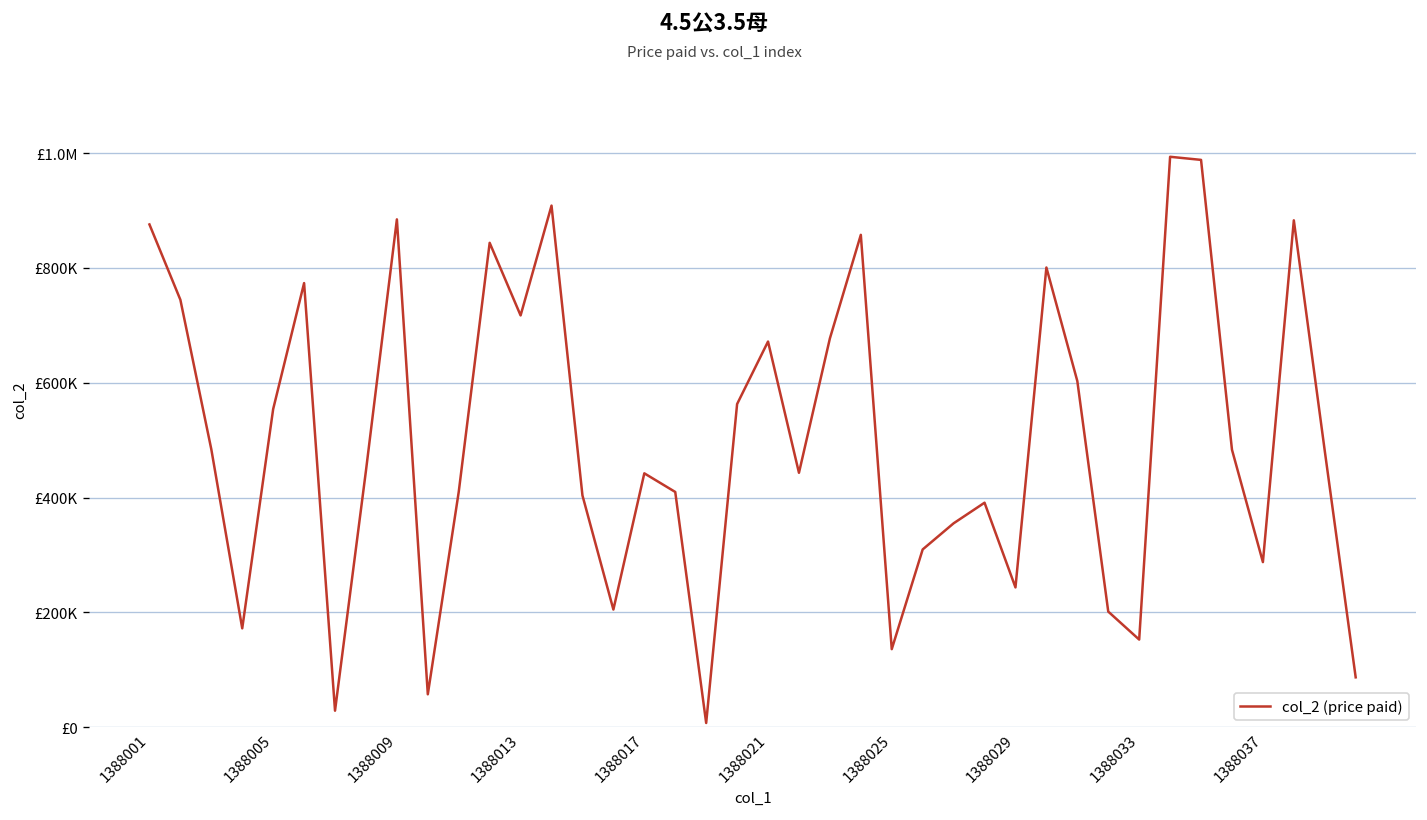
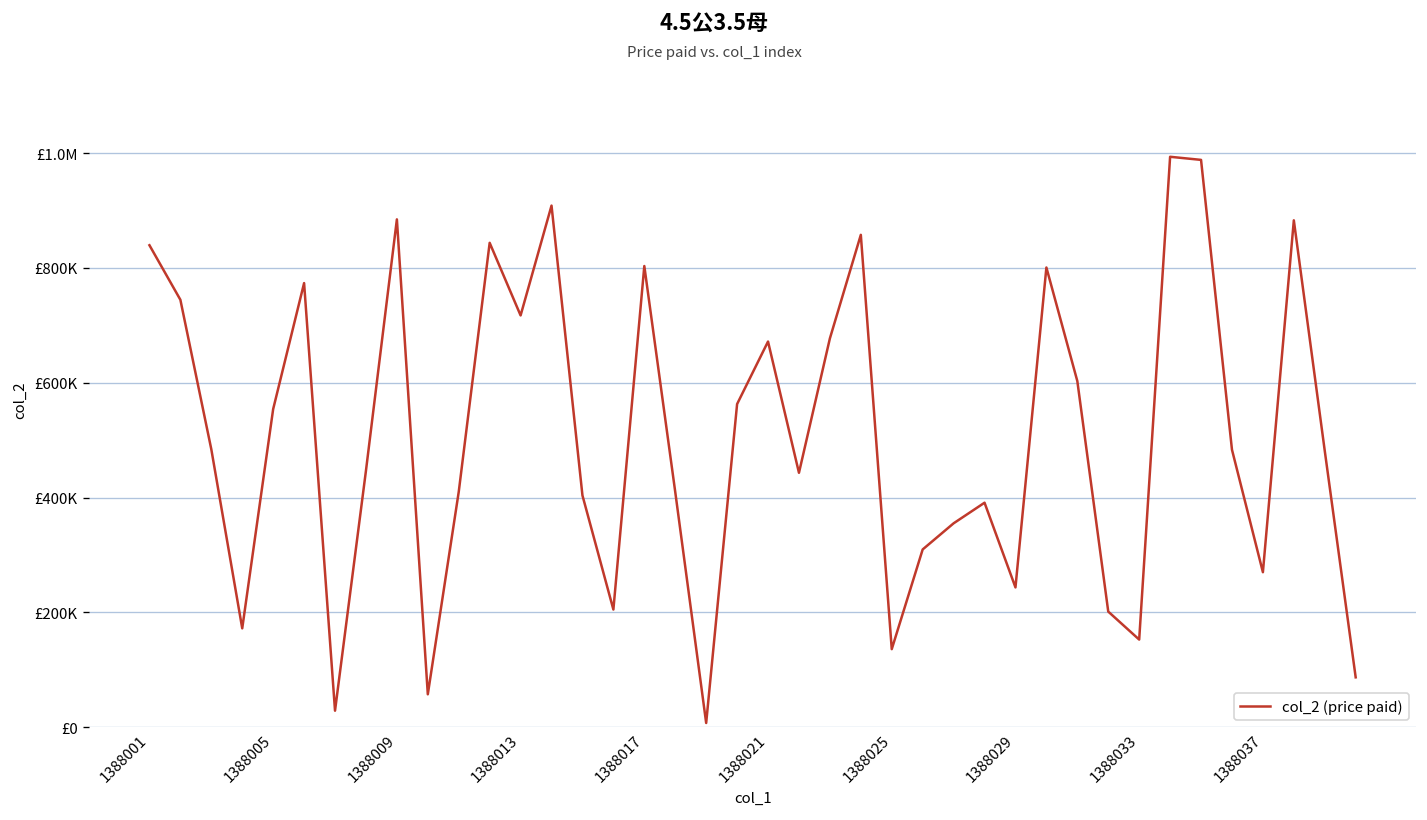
  {
-   "1388001": "£880000",
+   "1388001": "£840000",
    "1388005": "£550000",
    "1388009": "£880000",
    "1388013": "£720000",
-   "1388017": "£440000",
+   "1388017": "£800000",
    "1388021": "£670000",
    "1388025": "£140000",
    "1388029": "£240000",
    "1388033": "£150000",
-   "1388037": "£290000"
+   "1388037": "£270000"
  }
